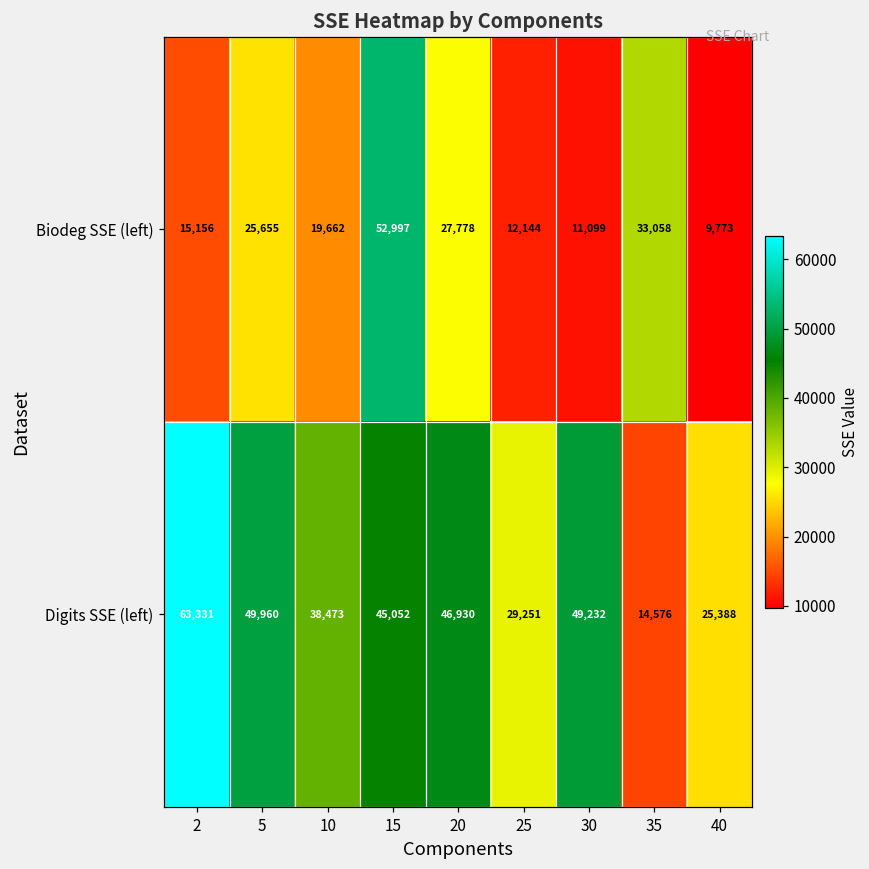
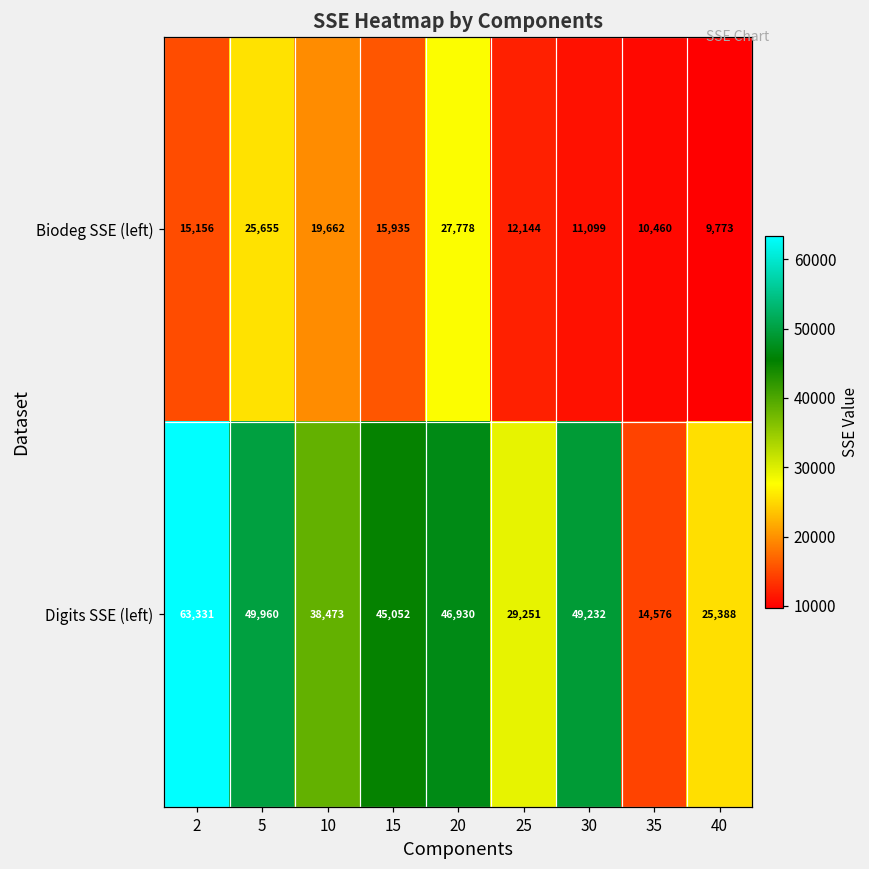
  {
    "Biodeg SSE (left)": {
      "2": "15,156",
      "5": "25,655",
      "10": "19,662",
-     "15": "52,997",
+     "15": "15,935",
      "20": "27,778",
      "25": "12,144",
      "30": "11,099",
-     "35": "33,058",
+     "35": "10,460",
      "40": "9,773"
    },
    "Digits SSE (left)": {
      "2": "63,331",
      "5": "49,960",
      "10": "38,473",
      "15": "45,052",
      "20": "46,930",
      "25": "29,251",
      "30": "49,232",
      "35": "14,576",
      "40": "25,388"
    }
  }
